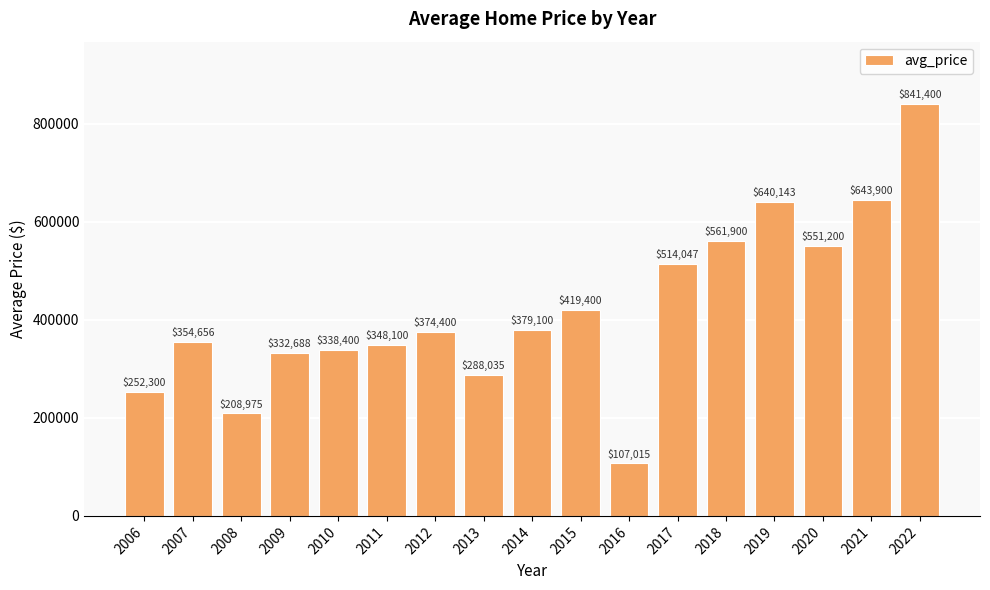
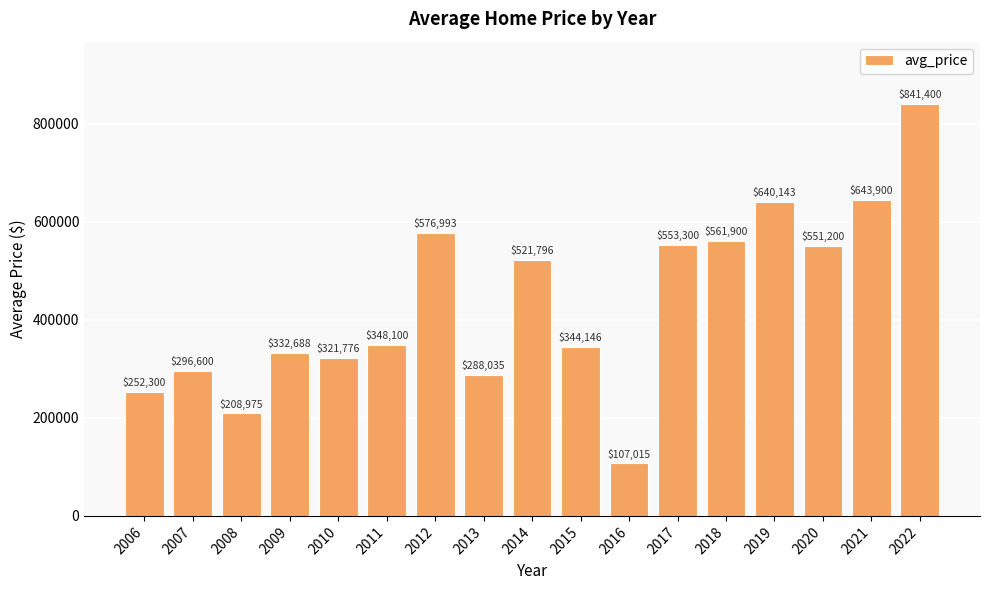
  {
    "2006": "$252,300",
-   "2007": "$354,656",
+   "2007": "$296,600",
    "2008": "$208,975",
    "2009": "$332,688",
-   "2010": "$338,400",
+   "2010": "$321,776",
    "2011": "$348,100",
-   "2012": "$374,400",
+   "2012": "$576,993",
    "2013": "$288,035",
-   "2014": "$379,100",
-   "2015": "$419,400",
+   "2014": "$521,796",
+   "2015": "$344,146",
    "2016": "$107,015",
-   "2017": "$514,047",
+   "2017": "$553,300",
    "2018": "$561,900",
    "2019": "$640,143",
    "2020": "$551,200",
    "2021": "$643,900",
    "2022": "$841,400"
  }
